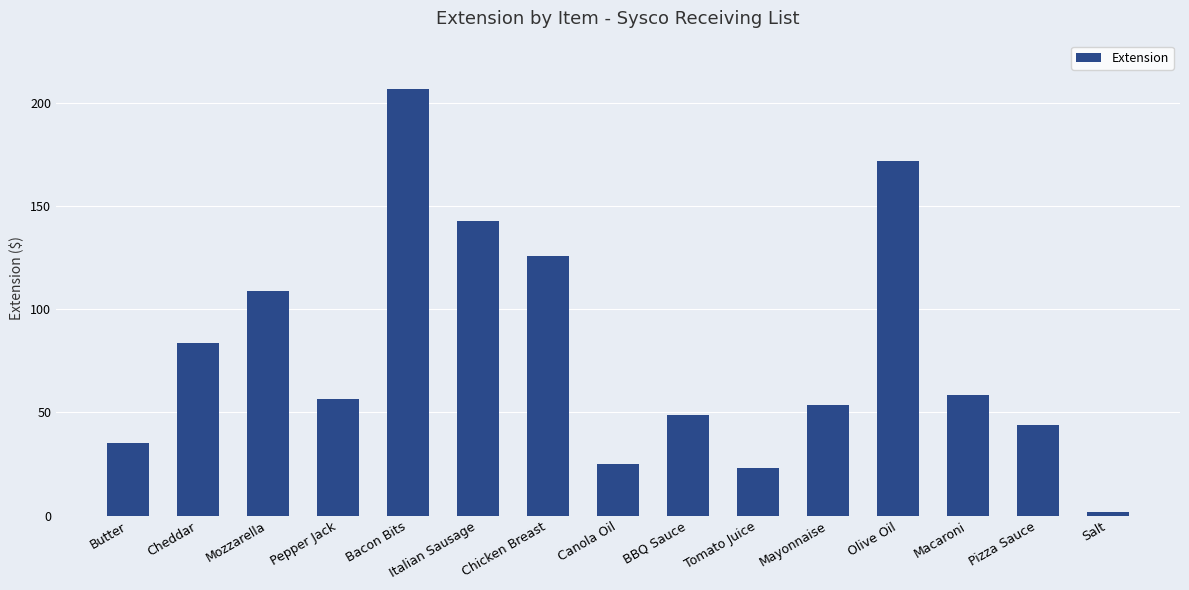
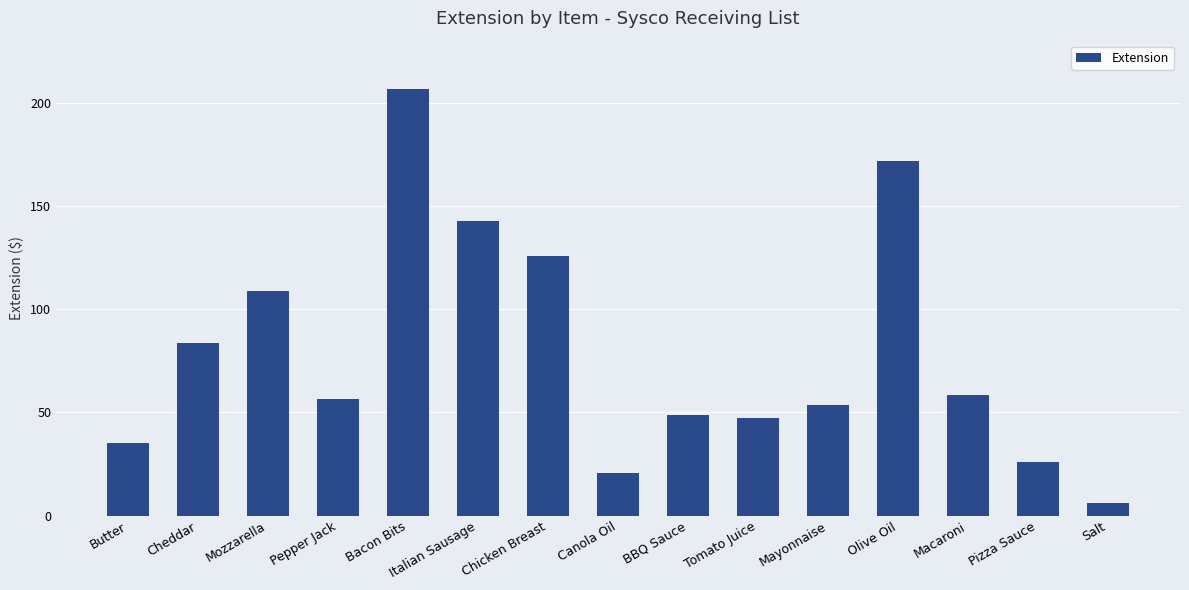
  {
    "Butter": 35,
    "Cheddar": 83,
    "Mozzarella": 109,
    "Pepper Jack": 57,
    "Bacon Bits": 207,
    "Italian Sausage": 143,
    "Chicken Breast": 126,
-   "Canola Oil": 25,
+   "Canola Oil": 21,
    "BBQ Sauce": 49,
-   "Tomato Juice": 23,
+   "Tomato Juice": 47,
    "Mayonnaise": 54,
    "Olive Oil": 172,
    "Macaroni": 58,
-   "Pizza Sauce": 44,
-   "Salt": 2
+   "Pizza Sauce": 26,
+   "Salt": 6
  }
